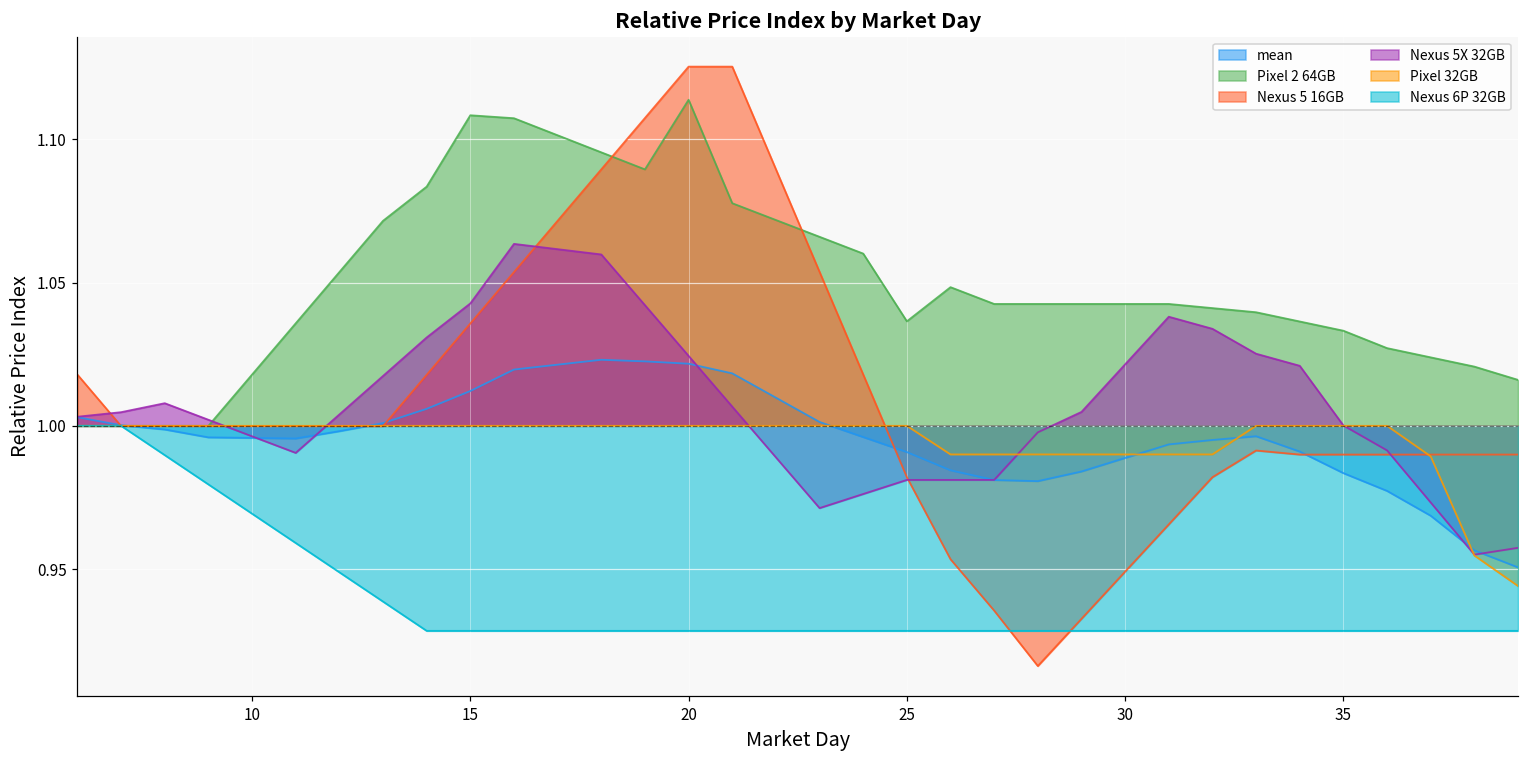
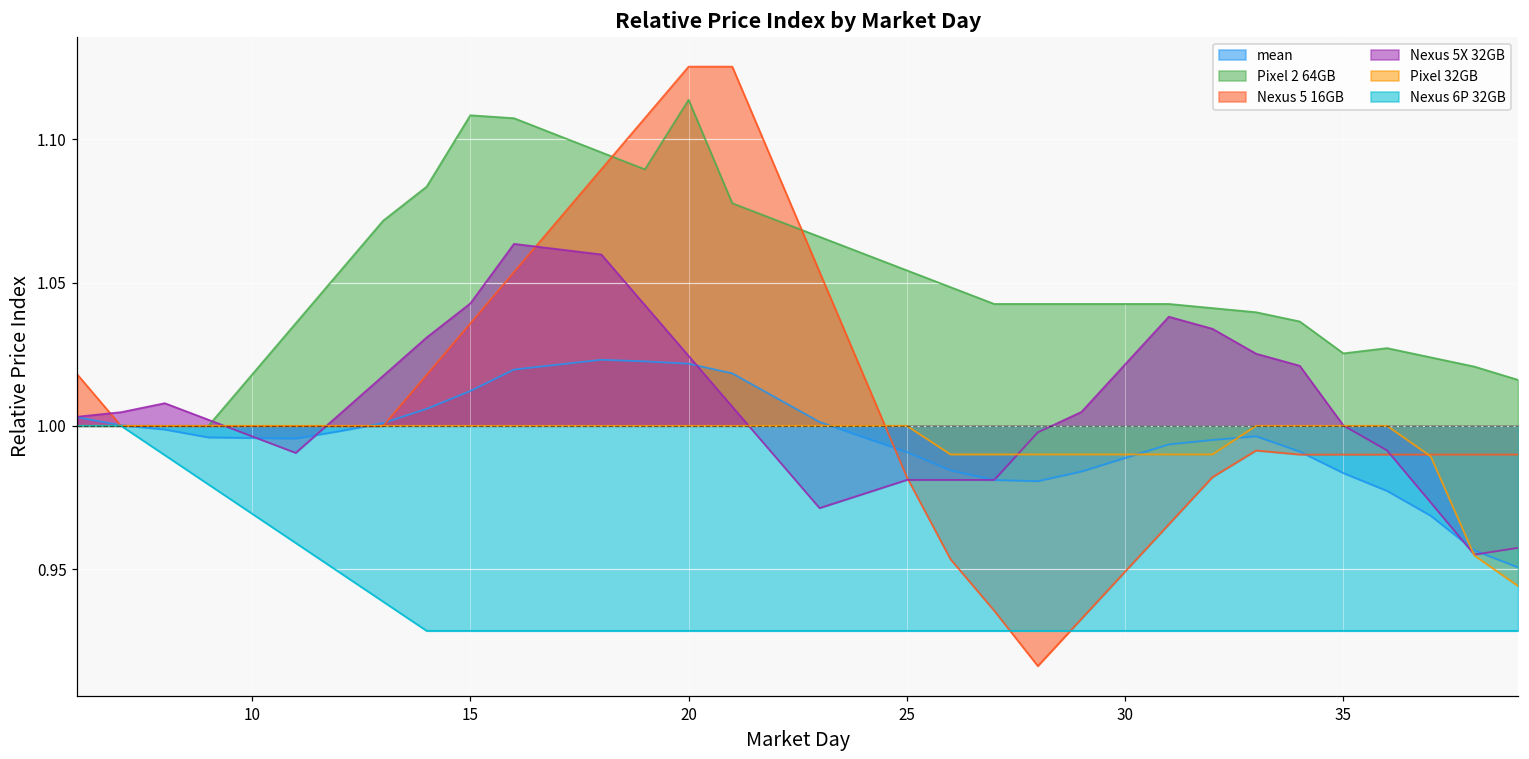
  {
    "Pixel 2 64GB": {
      "10": 1.018,
      "15": 1.108,
      "20": 1.114,
-     "25": 1.036,
+     "25": 1.054,
      "30": 1.043,
-     "35": 1.033
+     "35": 1.025
    }
  }
